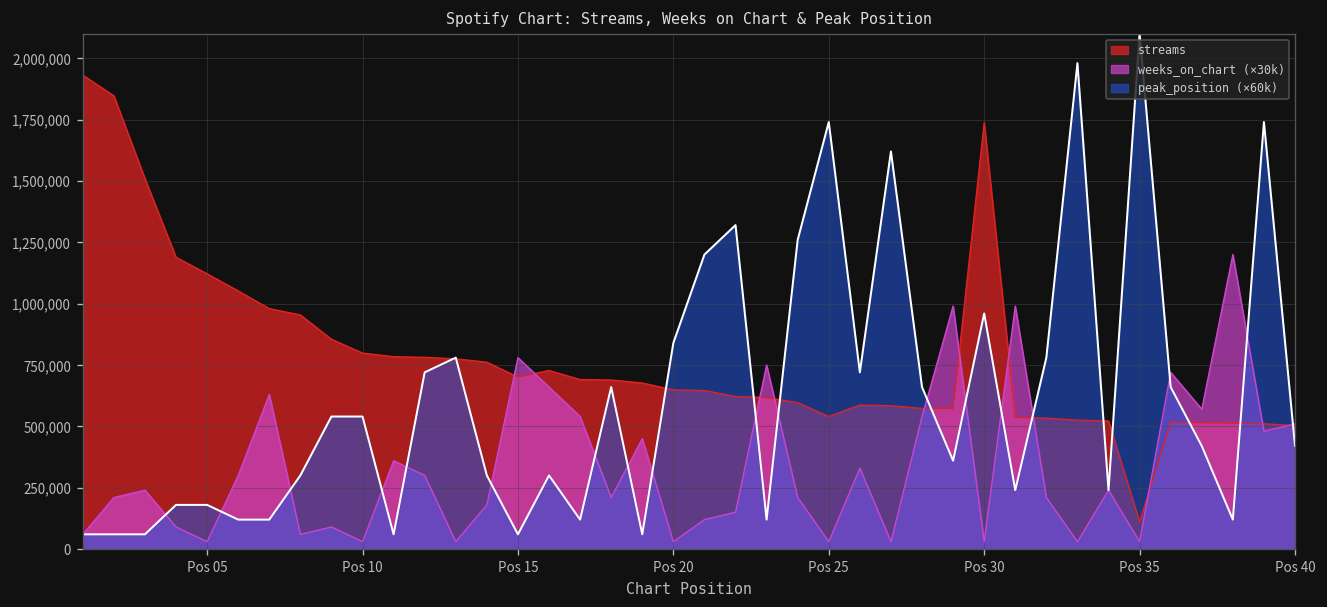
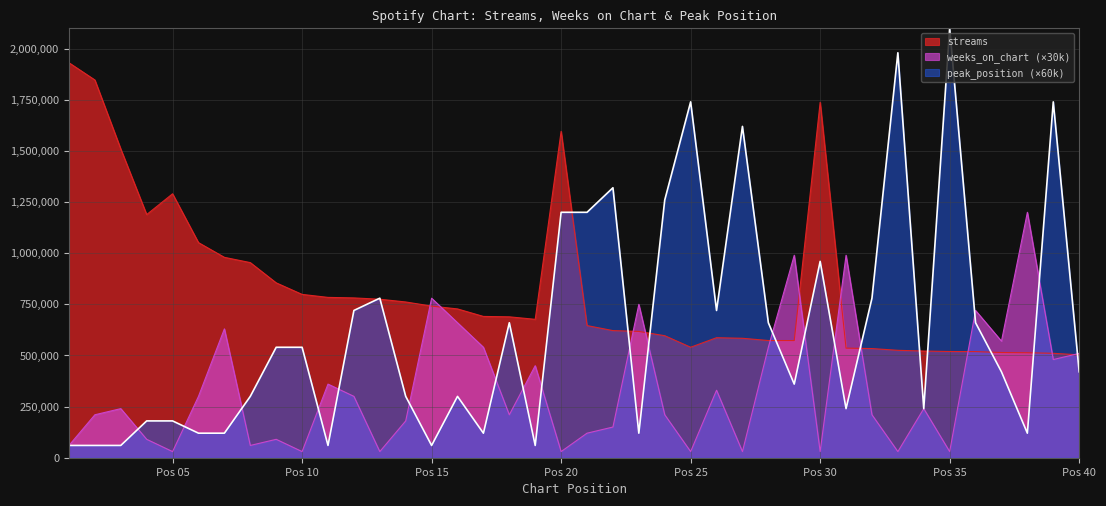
  {
    "streams": {
-     "Pos 05": "1,120,000",
+     "Pos 05": "1,290,000",
      "Pos 10": "800,000",
-     "Pos 15": "700,000",
-     "Pos 20": "650,000",
+     "Pos 15": "740,000",
+     "Pos 20": "1,600,000",
      "Pos 25": "540,000",
      "Pos 30": "1,740,000",
-     "Pos 35": "110,000"
+     "Pos 35": "520,000"
    },
    "weeks_on_chart (×30k)": {
      "Pos 05": "30,000",
      "Pos 10": "30,000",
      "Pos 15": "780,000",
      "Pos 20": "30,000",
      "Pos 25": "30,000",
      "Pos 30": "30,000",
      "Pos 35": "30,000"
    },
    "peak_position (×60k)": {
      "Pos 05": "180,000",
      "Pos 10": "540,000",
      "Pos 15": "60,000",
-     "Pos 20": "840,000",
+     "Pos 20": "1,200,000",
      "Pos 25": "1,740,000",
      "Pos 30": "960,000",
      "Pos 35": "2,100,000",
      "Pos 40": "420,000"
    }
  }
